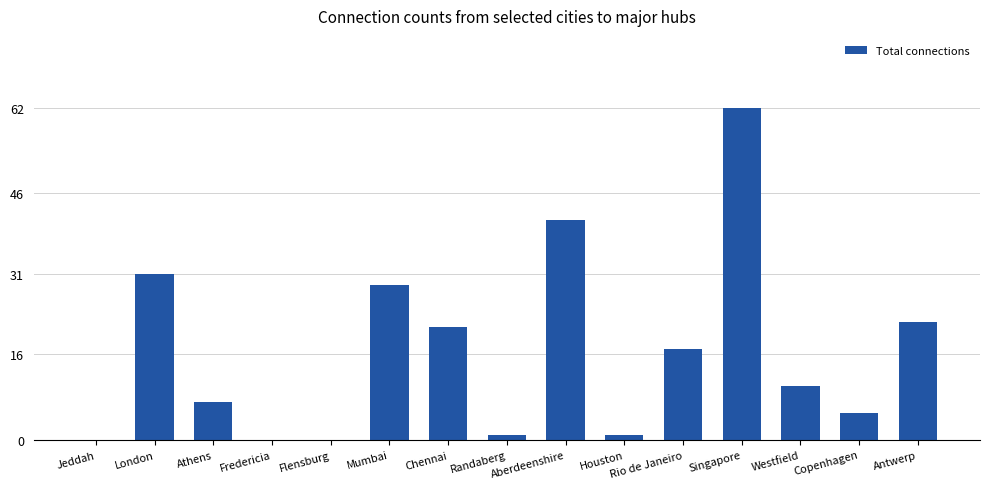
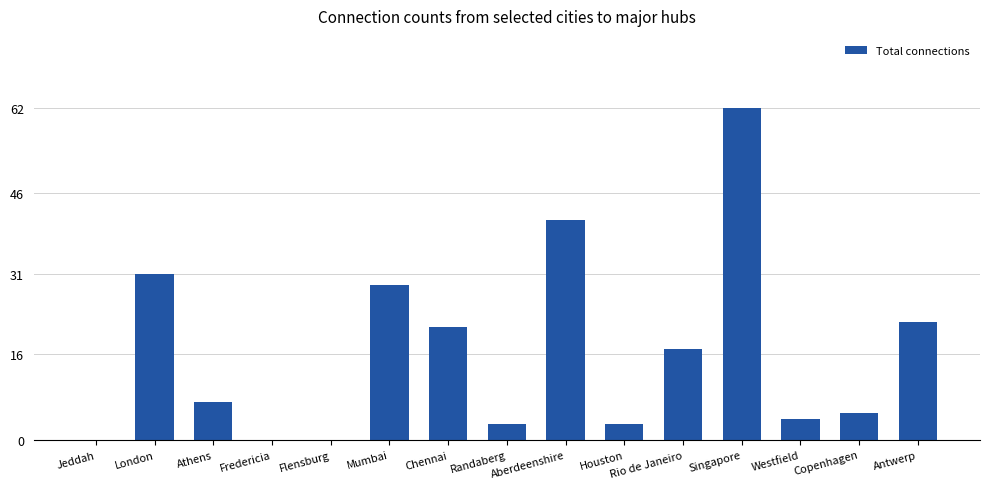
  {
    "Jeddah": 0,
    "London": 31,
    "Athens": 7,
    "Fredericia": 0,
    "Flensburg": 0,
    "Mumbai": 29,
    "Chennai": 21,
-   "Randaberg": 1,
+   "Randaberg": 3,
    "Aberdeenshire": 41,
-   "Houston": 1,
+   "Houston": 3,
    "Rio de Janeiro": 17,
    "Singapore": 62,
-   "Westfield": 10,
+   "Westfield": 4,
    "Copenhagen": 5,
    "Antwerp": 22
  }
